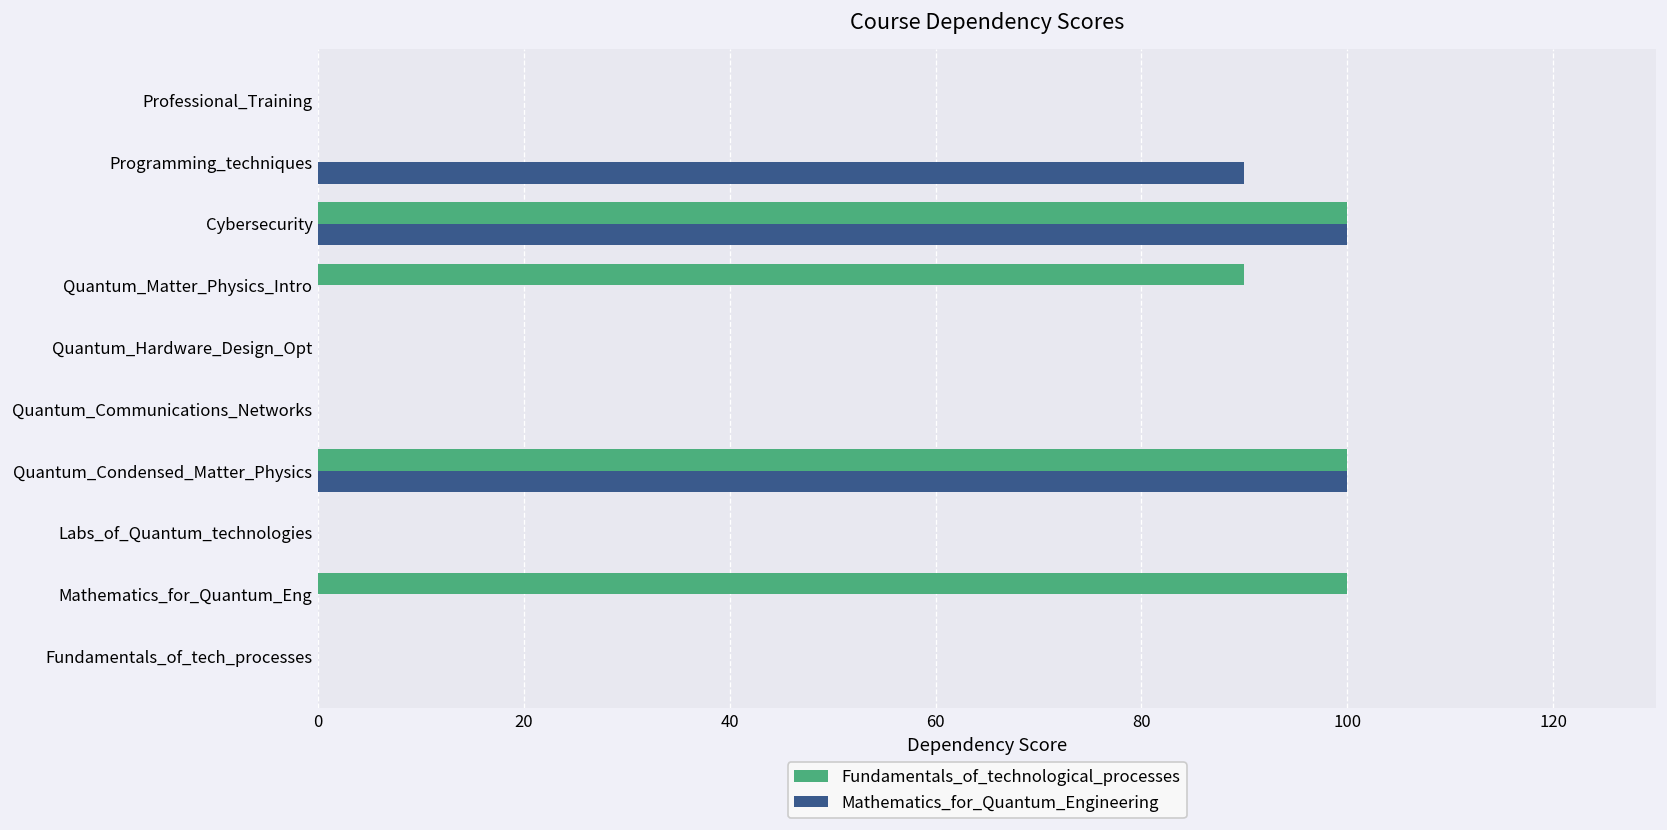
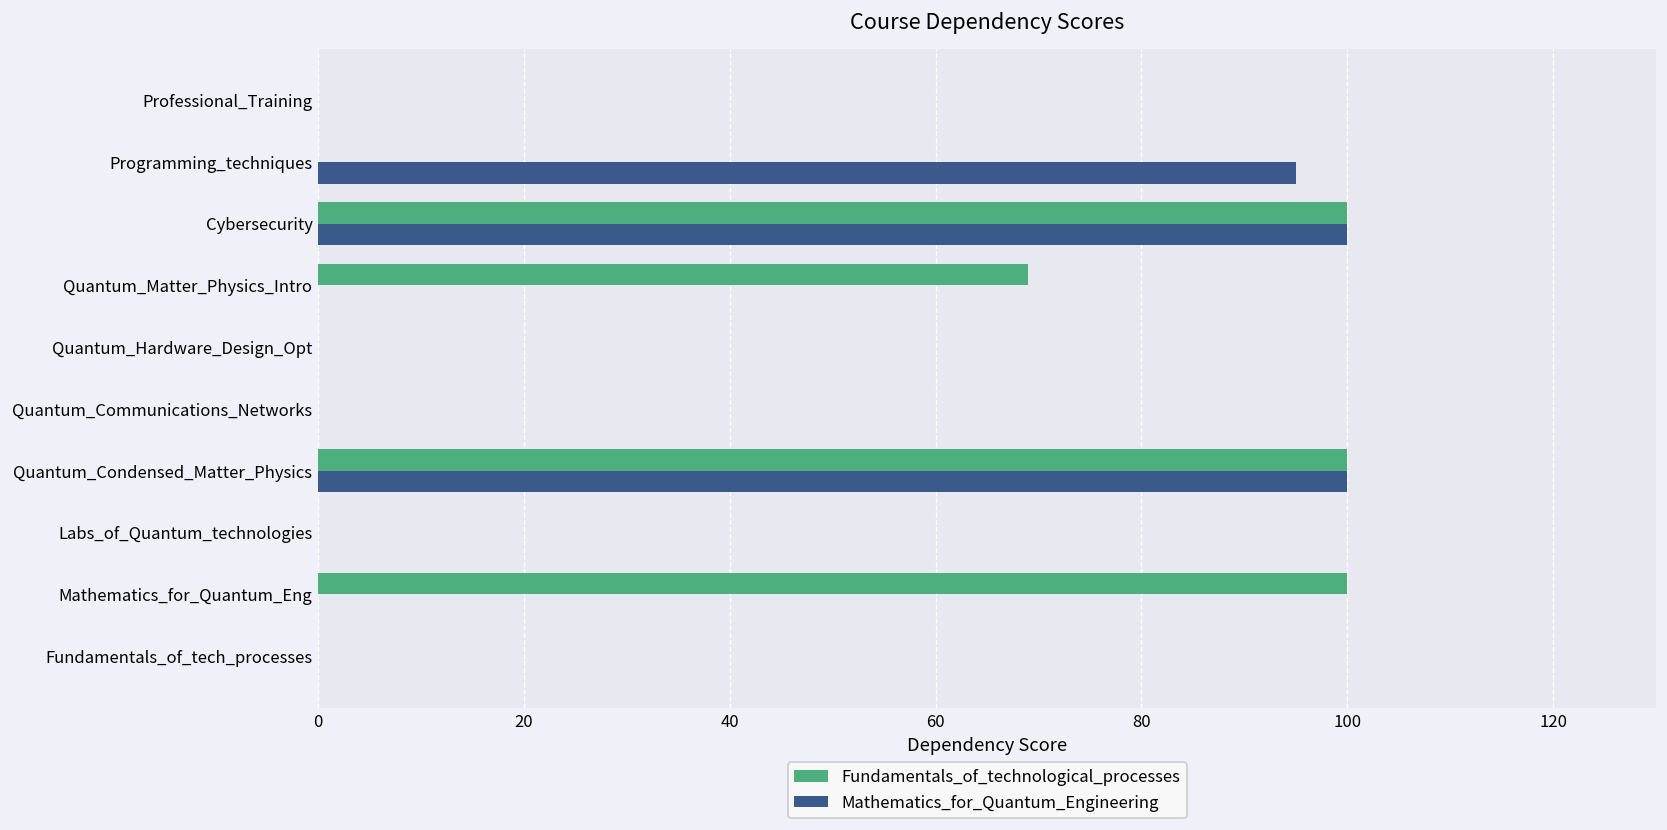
  {
    "Fundamentals_of_technological_processes": {
      "Professional_Training": 0,
      "Programming_techniques": 0,
      "Cybersecurity": 100,
-     "Quantum_Matter_Physics_Intro": 90,
+     "Quantum_Matter_Physics_Intro": 69,
      "Quantum_Hardware_Design_Opt": 0,
      "Quantum_Communications_Networks": 0,
      "Quantum_Condensed_Matter_Physics": 100,
      "Labs_of_Quantum_technologies": 0,
      "Mathematics_for_Quantum_Eng": 100,
      "Fundamentals_of_tech_processes": 0
    },
    "Mathematics_for_Quantum_Engineering": {
      "Professional_Training": 0,
-     "Programming_techniques": 90,
+     "Programming_techniques": 95,
      "Cybersecurity": 100,
      "Quantum_Matter_Physics_Intro": 0,
      "Quantum_Hardware_Design_Opt": 0,
      "Quantum_Communications_Networks": 0,
      "Quantum_Condensed_Matter_Physics": 100,
      "Labs_of_Quantum_technologies": 0,
      "Mathematics_for_Quantum_Eng": 0,
      "Fundamentals_of_tech_processes": 0
    }
  }
